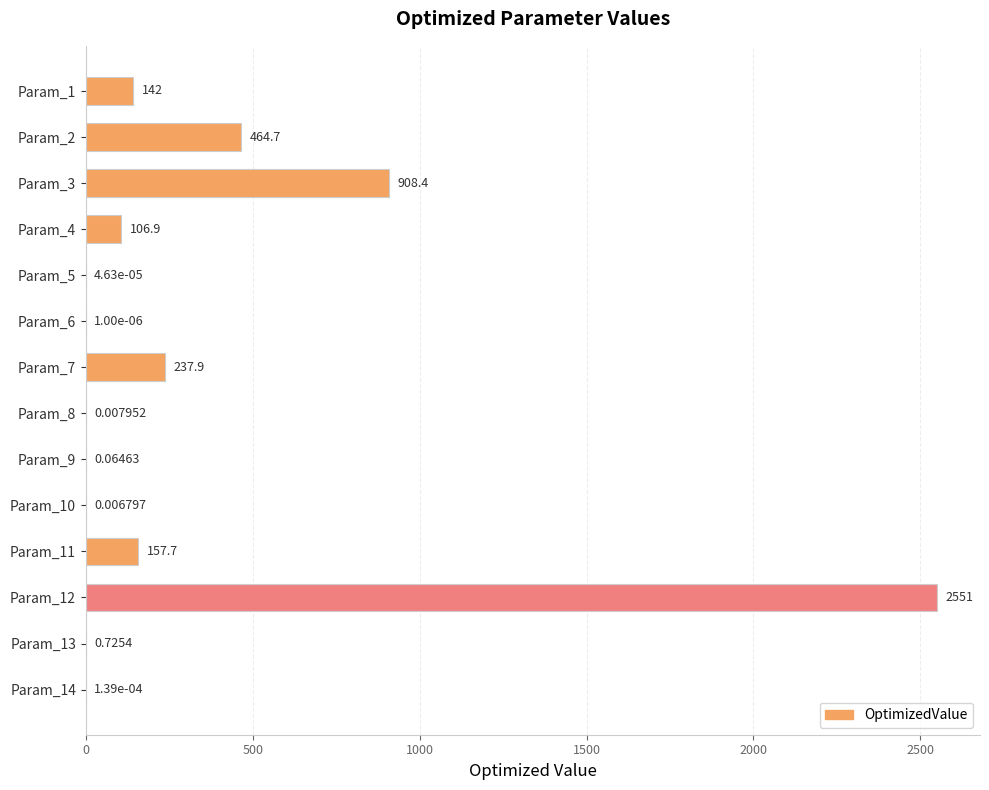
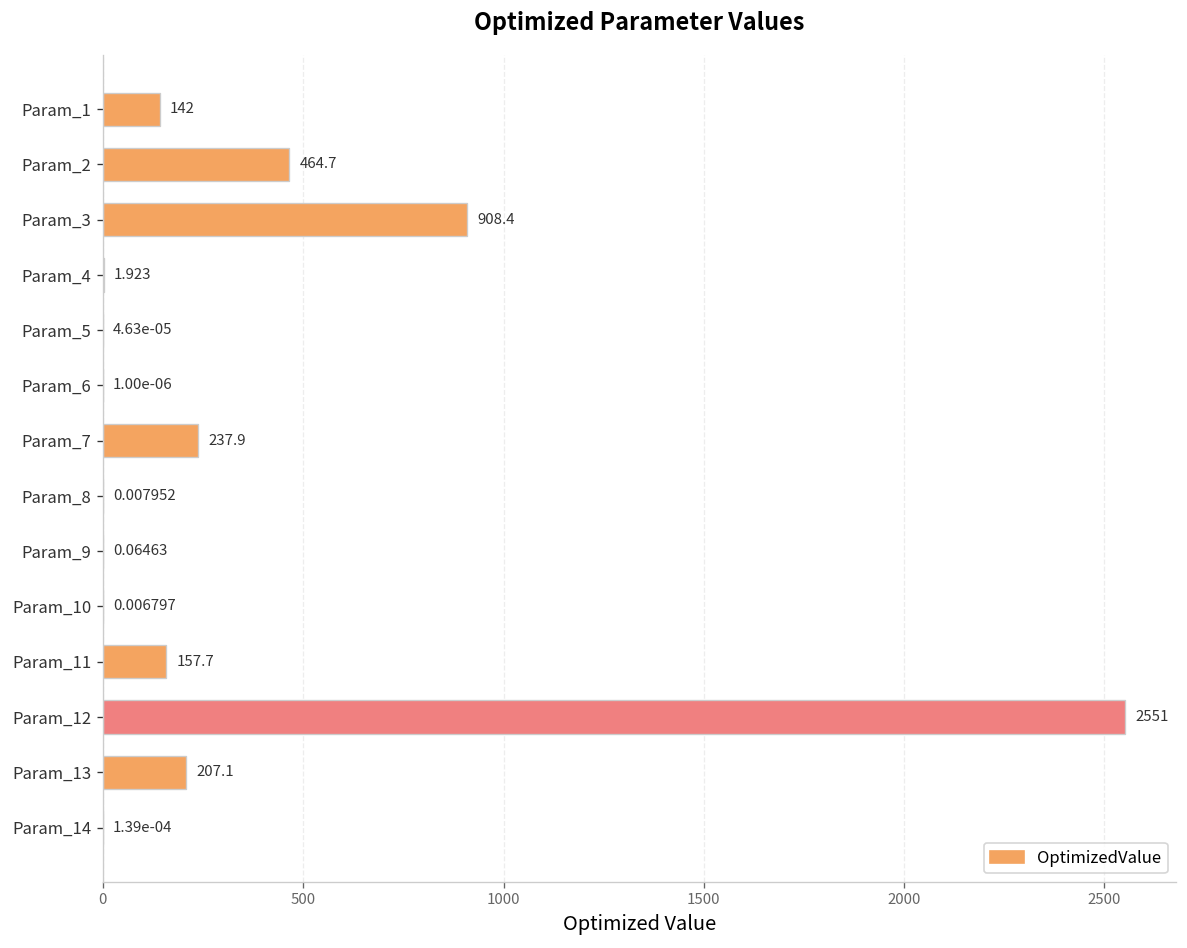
  {
    "Param_1": "142",
    "Param_2": "464.7",
    "Param_3": "908.4",
-   "Param_4": "106.9",
+   "Param_4": "1.923",
    "Param_5": "4.63e-05",
    "Param_6": "1.00e-06",
    "Param_7": "237.9",
    "Param_8": "0.007952",
    "Param_9": "0.06463",
    "Param_10": "0.006797",
    "Param_11": "157.7",
    "Param_12": "2551",
-   "Param_13": "0.7254",
+   "Param_13": "207.1",
    "Param_14": "1.39e-04"
  }
